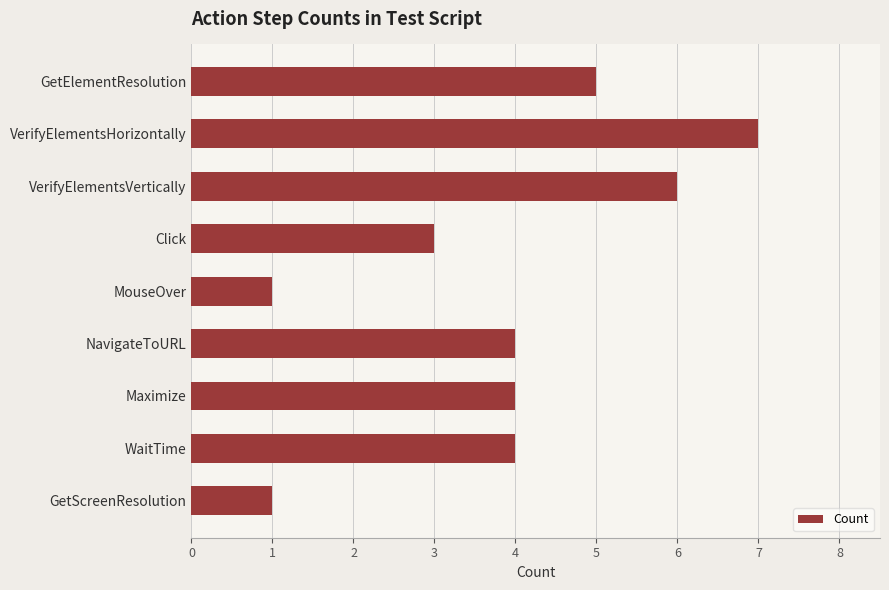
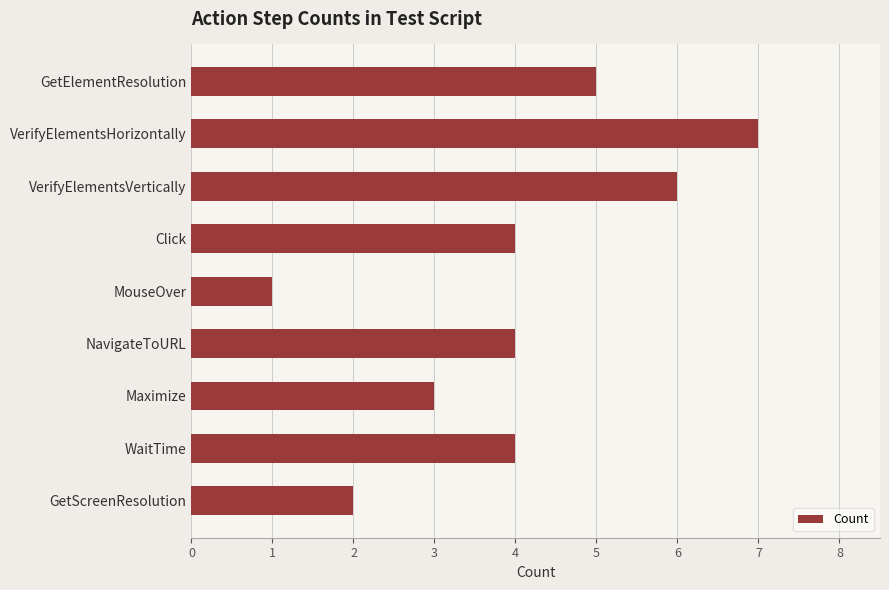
  {
    "GetElementResolution": 5,
    "VerifyElementsHorizontally": 7,
    "VerifyElementsVertically": 6,
-   "Click": 3,
+   "Click": 4,
    "MouseOver": 1,
    "NavigateToURL": 4,
-   "Maximize": 4,
+   "Maximize": 3,
    "WaitTime": 4,
-   "GetScreenResolution": 1
+   "GetScreenResolution": 2
  }
